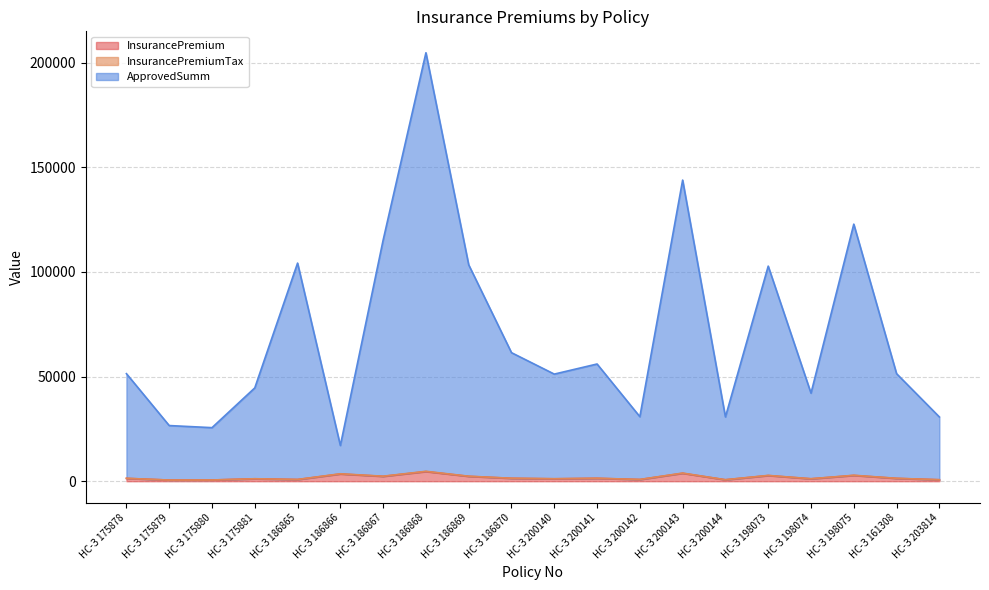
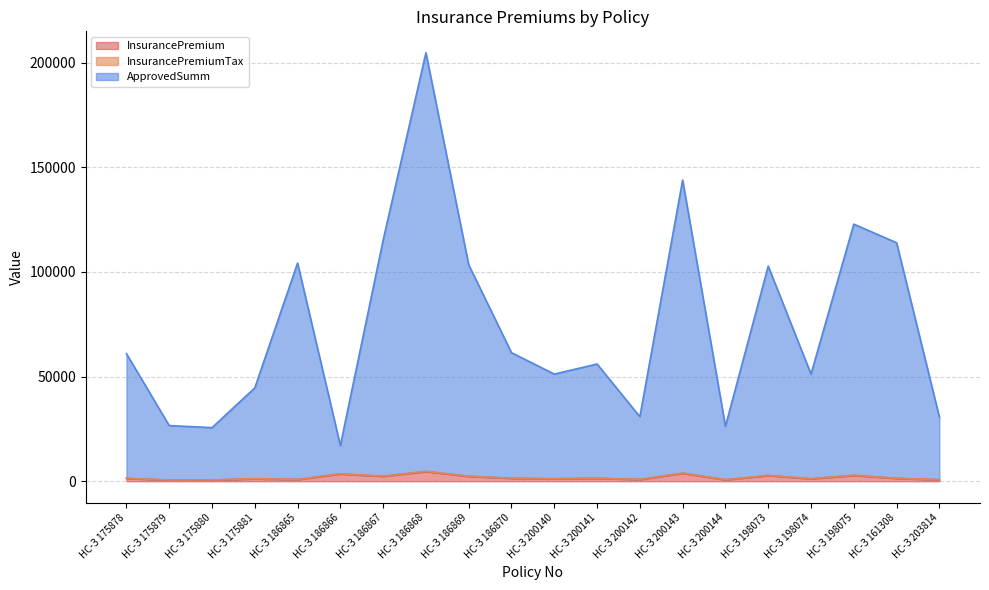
  {
    "ApprovedSumm": {
-     "НС-З 175878": 50000,
+     "НС-З 175878": 60000,
      "НС-З 175879": 26000,
      "НС-З 175880": 25000,
      "НС-З 175881": 43000,
      "НС-З 186865": 103000,
      "НС-З 186866": 14000,
      "НС-З 186867": 113000,
      "НС-З 186868": 200000,
      "НС-З 186869": 101000,
      "НС-З 186870": 60000,
      "НС-З 200140": 50000,
      "НС-З 200141": 55000,
      "НС-З 200142": 30000,
      "НС-З 200143": 140000,
-     "НС-З 200144": 30000,
+     "НС-З 200144": 26000,
      "НС-З 198073": 100000,
-     "НС-З 198074": 41000,
+     "НС-З 198074": 50000,
      "НС-З 198075": 120000,
-     "НС-З 161308": 50000,
+     "НС-З 161308": 113000,
      "НС-З 203814": 30000
    }
  }
